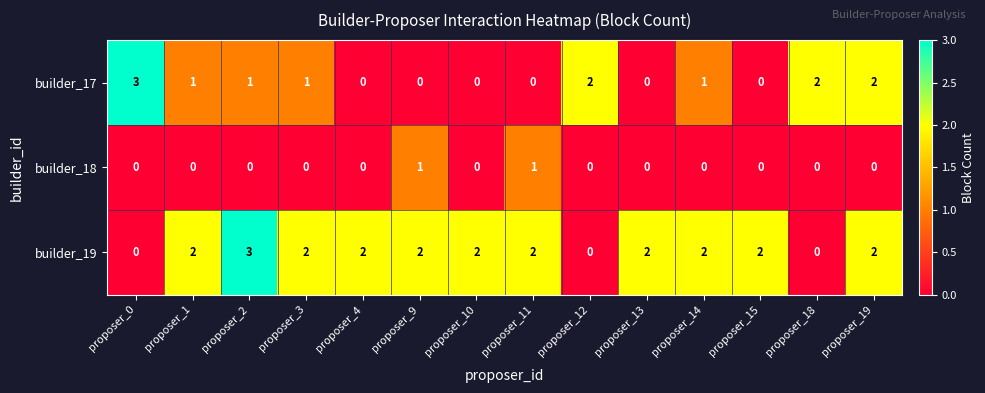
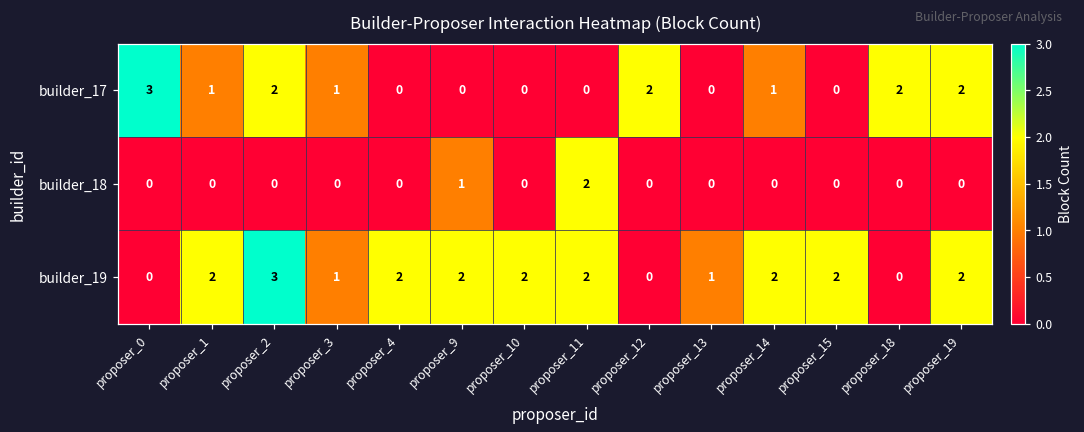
  {
    "builder_17": {
      "proposer_0": 3,
      "proposer_1": 1,
-     "proposer_2": 1,
+     "proposer_2": 2,
      "proposer_3": 1,
      "proposer_4": 0,
      "proposer_9": 0,
      "proposer_10": 0,
      "proposer_11": 0,
      "proposer_12": 2,
      "proposer_13": 0,
      "proposer_14": 1,
      "proposer_15": 0,
      "proposer_18": 2,
      "proposer_19": 2
    },
    "builder_18": {
      "proposer_0": 0,
      "proposer_1": 0,
      "proposer_2": 0,
      "proposer_3": 0,
      "proposer_4": 0,
      "proposer_9": 1,
      "proposer_10": 0,
-     "proposer_11": 1,
+     "proposer_11": 2,
      "proposer_12": 0,
      "proposer_13": 0,
      "proposer_14": 0,
      "proposer_15": 0,
      "proposer_18": 0,
      "proposer_19": 0
    },
    "builder_19": {
      "proposer_0": 0,
      "proposer_1": 2,
      "proposer_2": 3,
-     "proposer_3": 2,
+     "proposer_3": 1,
      "proposer_4": 2,
      "proposer_9": 2,
      "proposer_10": 2,
      "proposer_11": 2,
      "proposer_12": 0,
-     "proposer_13": 2,
+     "proposer_13": 1,
      "proposer_14": 2,
      "proposer_15": 2,
      "proposer_18": 0,
      "proposer_19": 2
    }
  }
